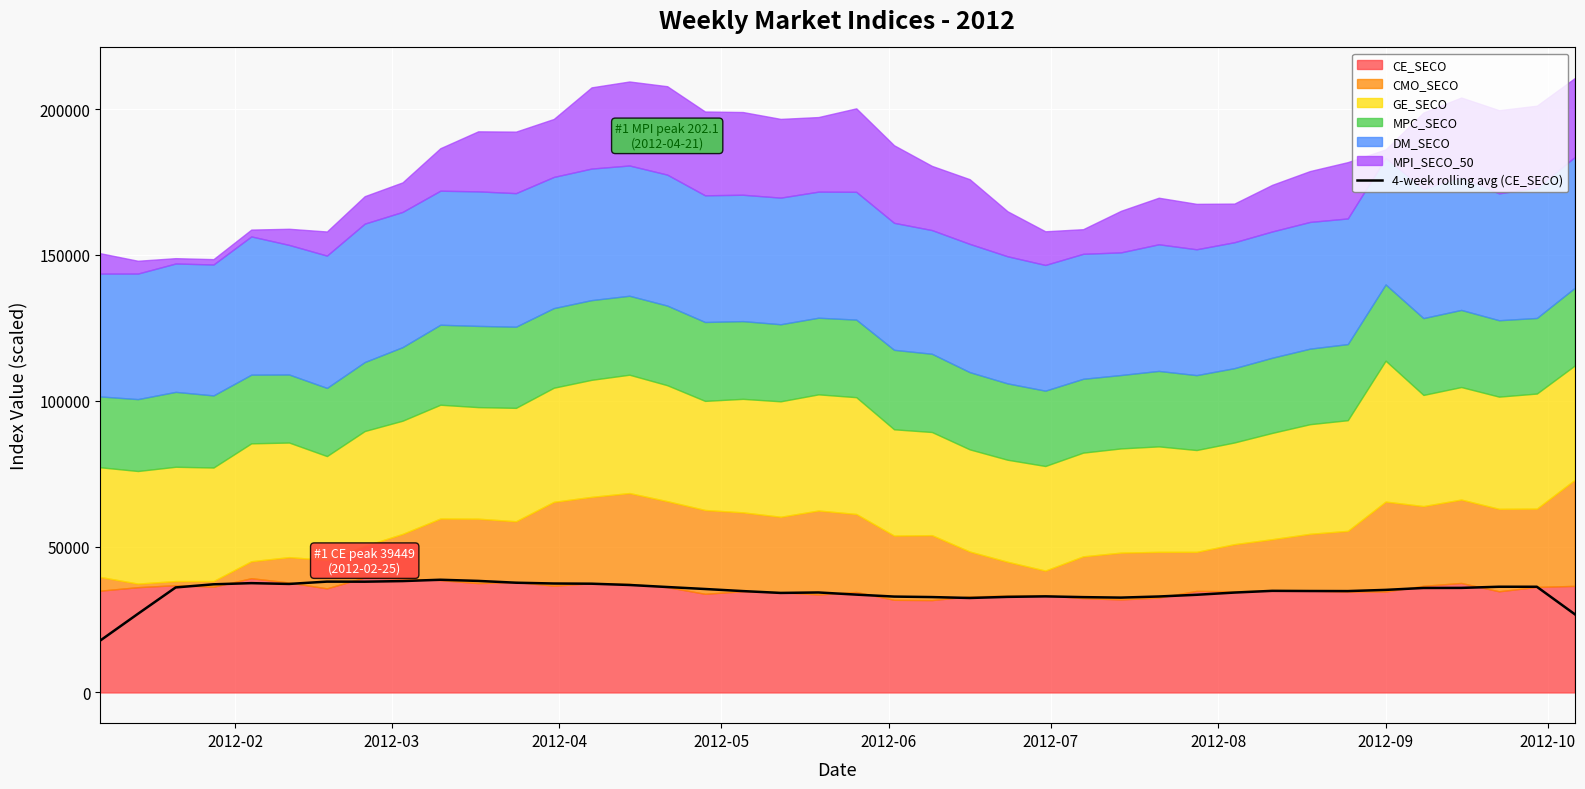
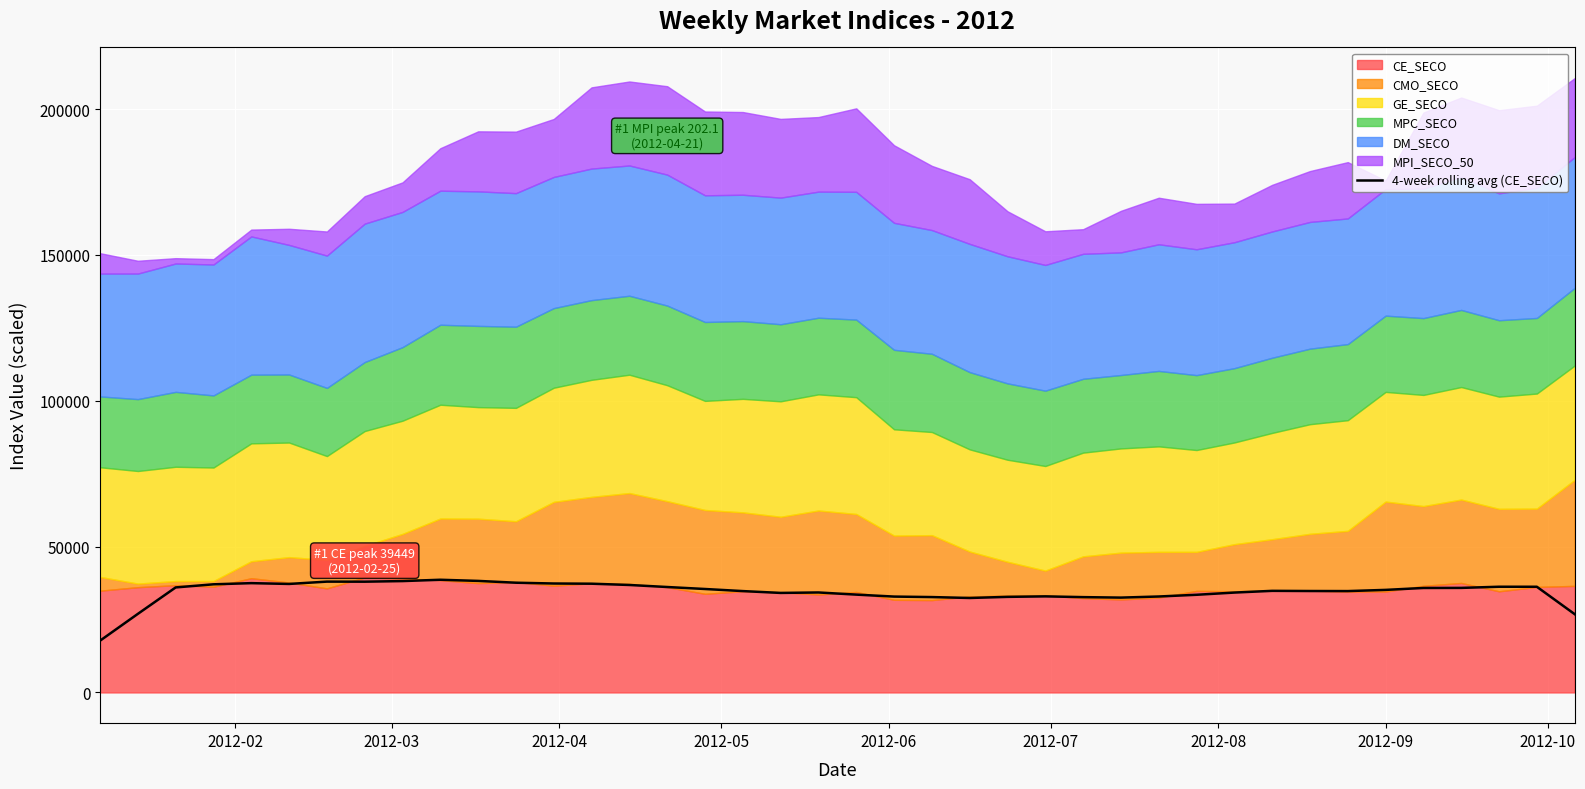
  {
    "CMO_SECO": {
      "2012-09": 31000
    },
    "GE_SECO": {
-     "2012-09": 48000
+     "2012-09": 38000
    },
    "MPC_SECO": {
      "2012-09": 26000
    }
  }
